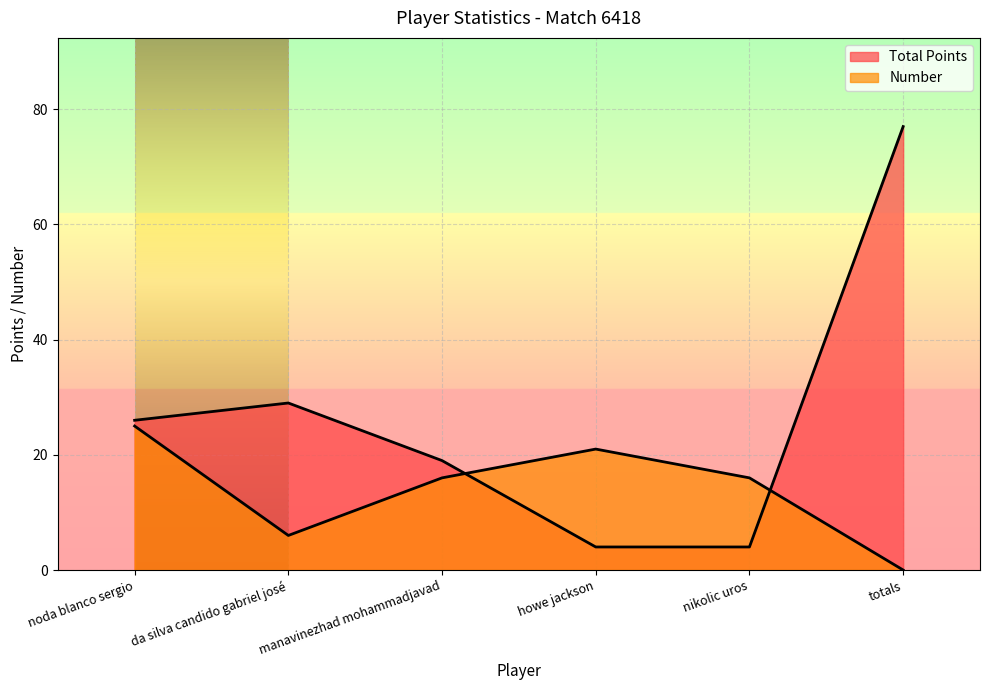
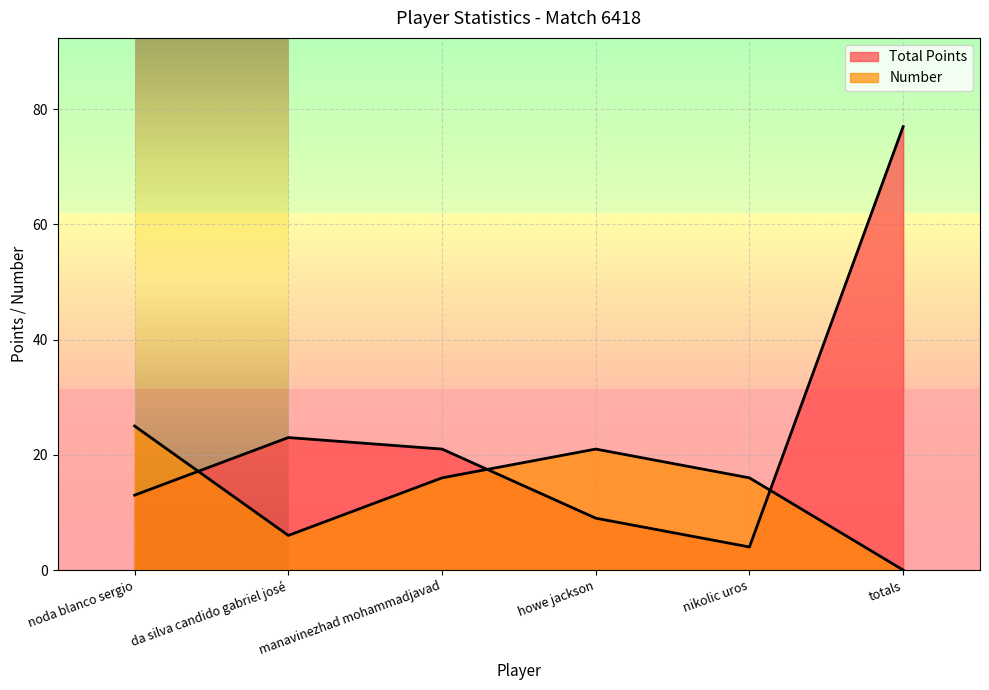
  {
    "Total Points": {
-     "noda blanco sergio": 26,
-     "da silva candido gabriel josé": 29,
-     "manavinezhad mohammadjavad": 19,
-     "howe jackson": 4,
+     "noda blanco sergio": 13,
+     "da silva candido gabriel josé": 23,
+     "manavinezhad mohammadjavad": 21,
+     "howe jackson": 9,
      "nikolic uros": 4,
      "totals": 77
    },
    "Number": {
      "noda blanco sergio": 25,
      "da silva candido gabriel josé": 6,
      "manavinezhad mohammadjavad": 16,
      "howe jackson": 21,
      "nikolic uros": 16,
      "totals": 0
    }
  }
